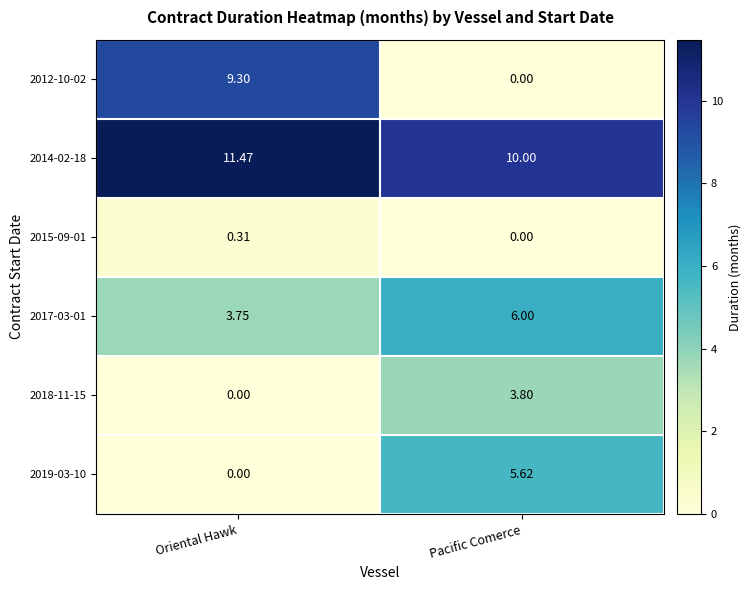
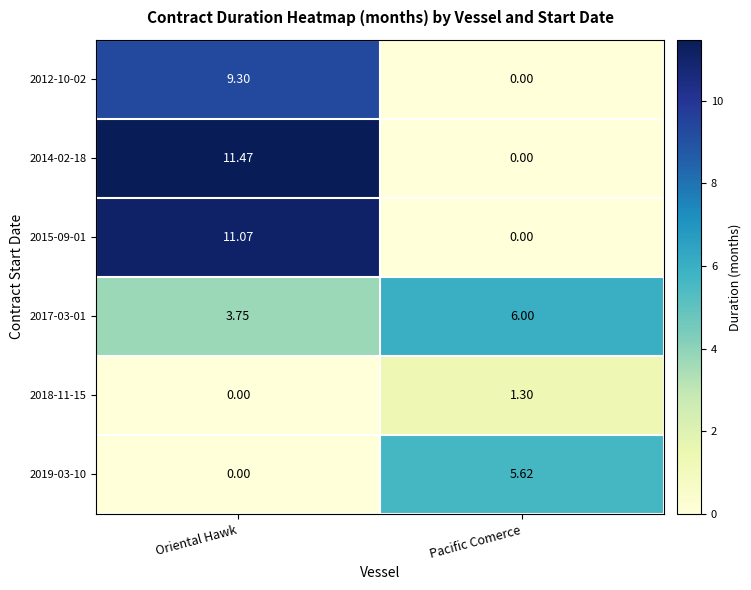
  {
    "2012-10-02": {
      "Oriental Hawk": 9.30,
      "Pacific Comerce": 0.00
    },
    "2014-02-18": {
      "Oriental Hawk": 11.47,
-     "Pacific Comerce": 10.00
+     "Pacific Comerce": 0.00
    },
    "2015-09-01": {
-     "Oriental Hawk": 0.31,
+     "Oriental Hawk": 11.07,
      "Pacific Comerce": 0.00
    },
    "2017-03-01": {
      "Oriental Hawk": 3.75,
      "Pacific Comerce": 6.00
    },
    "2018-11-15": {
      "Oriental Hawk": 0.00,
-     "Pacific Comerce": 3.80
+     "Pacific Comerce": 1.30
    },
    "2019-03-10": {
      "Oriental Hawk": 0.00,
      "Pacific Comerce": 5.62
    }
  }
